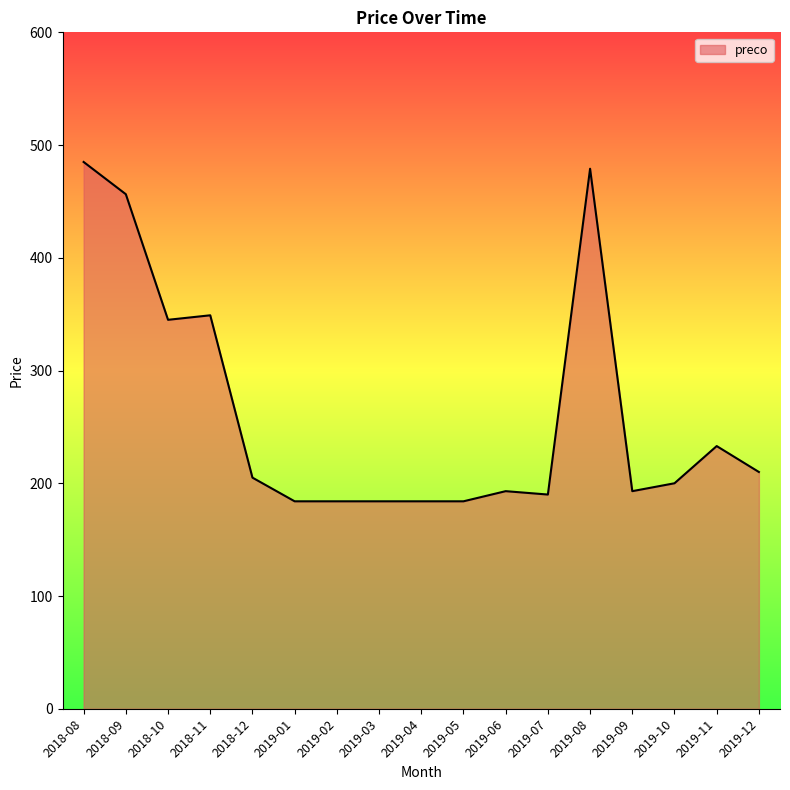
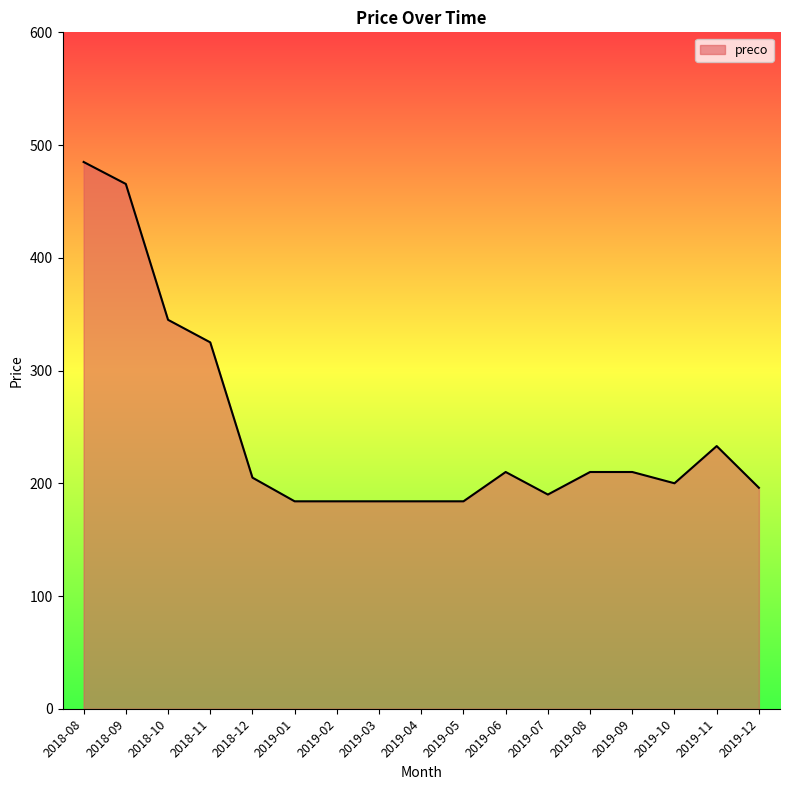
  {
    "2018-08": 485,
-   "2018-09": 456,
+   "2018-09": 466,
    "2018-10": 345,
-   "2018-11": 349,
+   "2018-11": 325,
    "2018-12": 205,
    "2019-01": 184,
    "2019-02": 184,
    "2019-03": 184,
    "2019-04": 184,
    "2019-05": 184,
-   "2019-06": 193,
+   "2019-06": 210,
    "2019-07": 190,
-   "2019-08": 479,
-   "2019-09": 193,
+   "2019-08": 210,
+   "2019-09": 210,
    "2019-10": 200,
    "2019-11": 233,
-   "2019-12": 210
+   "2019-12": 196
  }
